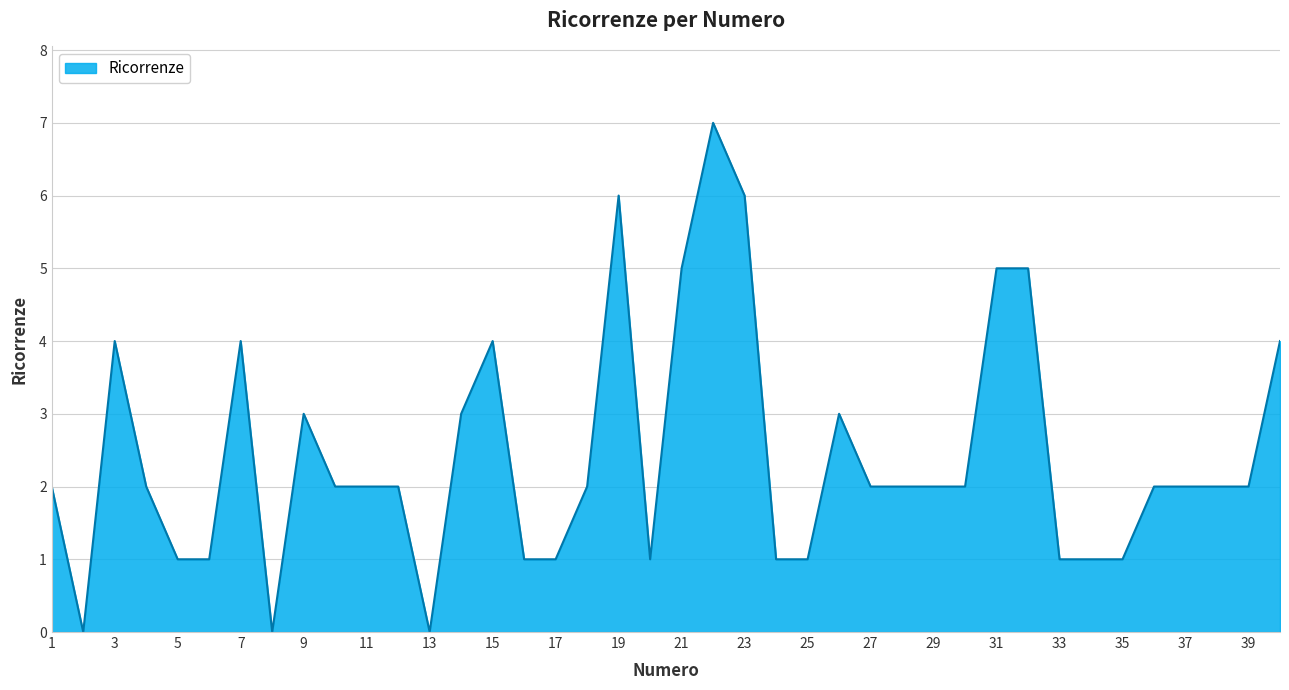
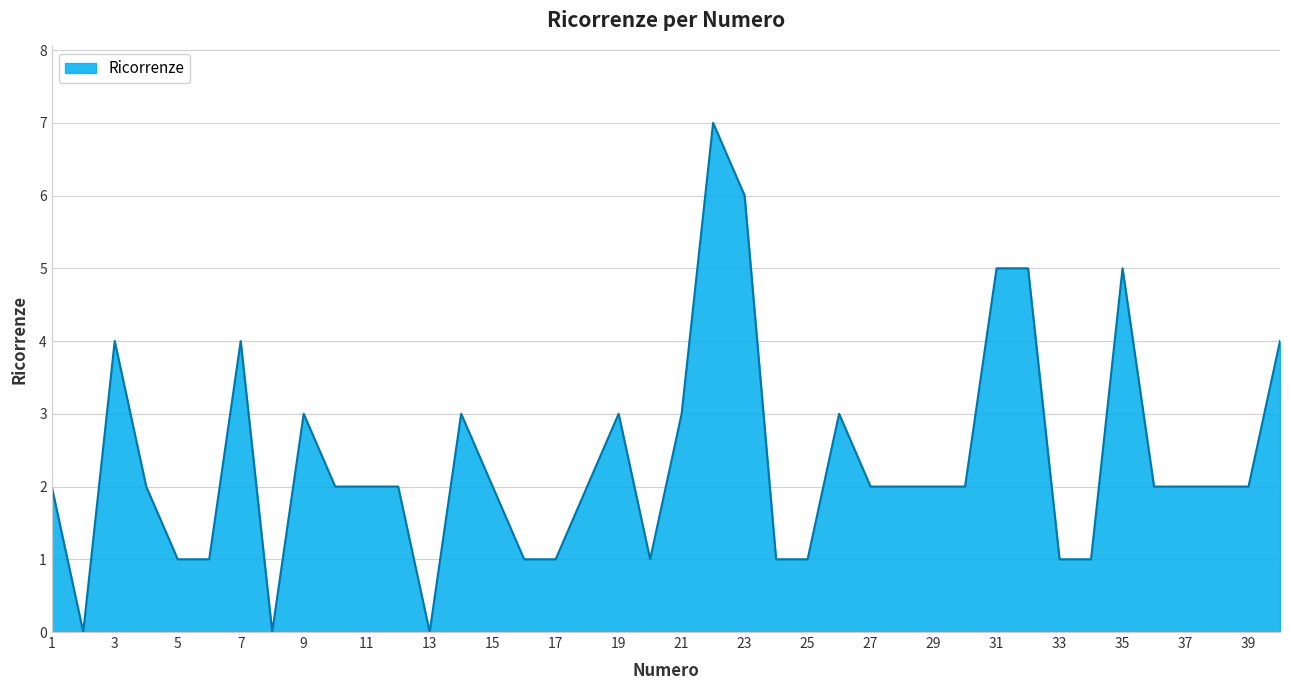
  {
    "1": 2,
    "3": 4,
    "5": 1,
    "7": 4,
    "9": 3,
    "11": 2,
    "13": 0,
-   "15": 4,
+   "15": 2,
    "17": 1,
-   "19": 6,
-   "21": 5,
+   "19": 3,
+   "21": 3,
    "23": 6,
    "25": 1,
    "27": 2,
    "29": 2,
    "31": 5,
    "33": 1,
-   "35": 1,
+   "35": 5,
    "37": 2,
    "39": 2
  }
